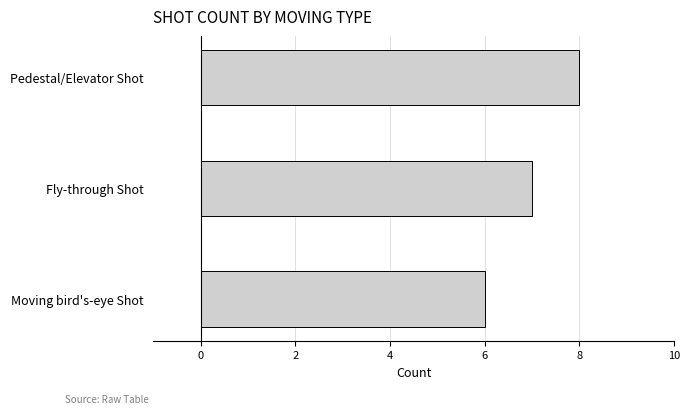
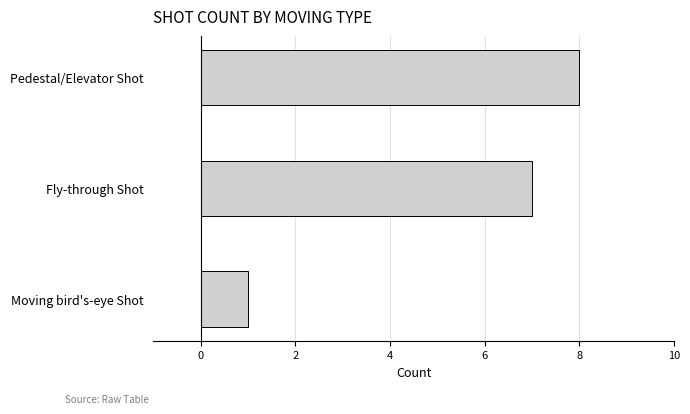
  {
    "Pedestal/Elevator Shot": 8,
    "Fly-through Shot": 7,
-   "Moving bird's-eye Shot": 6
+   "Moving bird's-eye Shot": 1
  }
